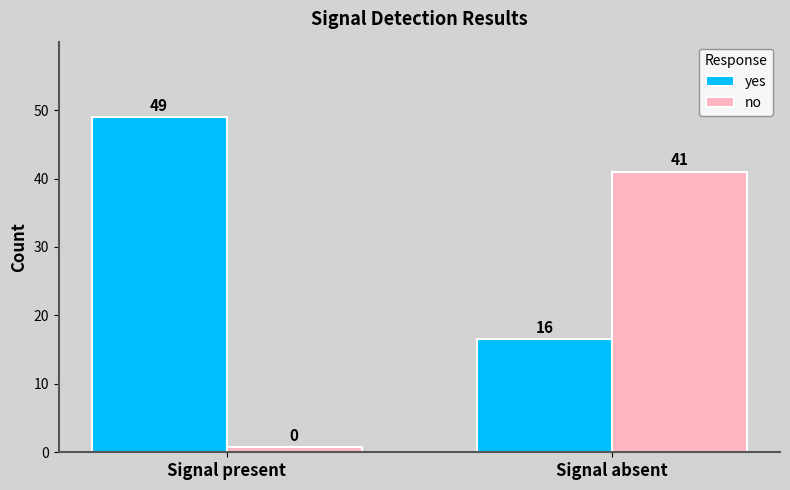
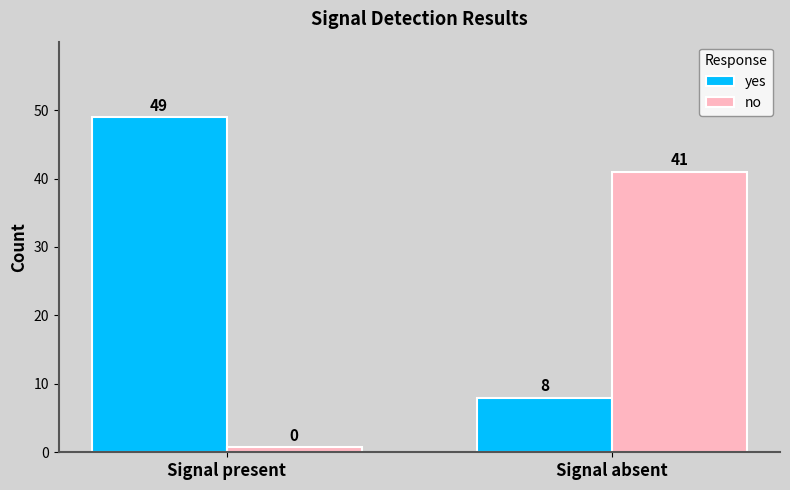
  {
    "yes": {
      "Signal present": 49,
-     "Signal absent": 16
+     "Signal absent": 8
    },
    "no": {
      "Signal absent": 41
    }
  }
